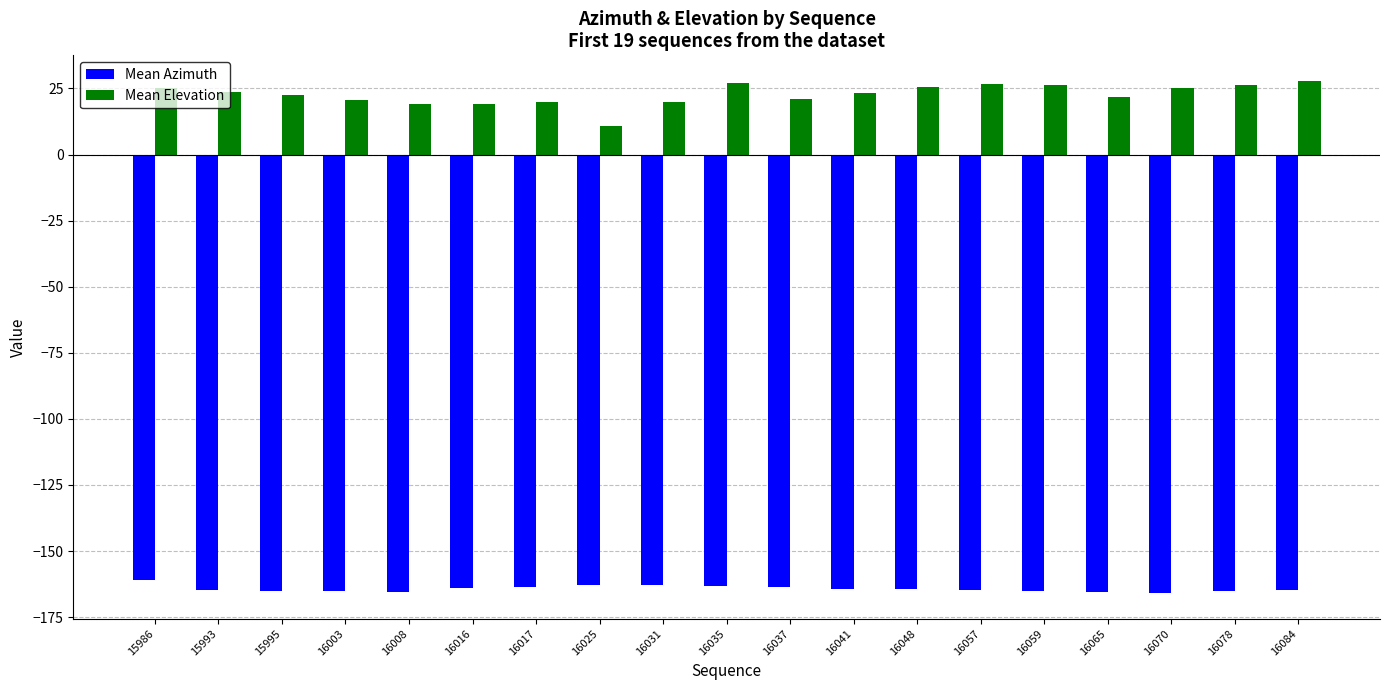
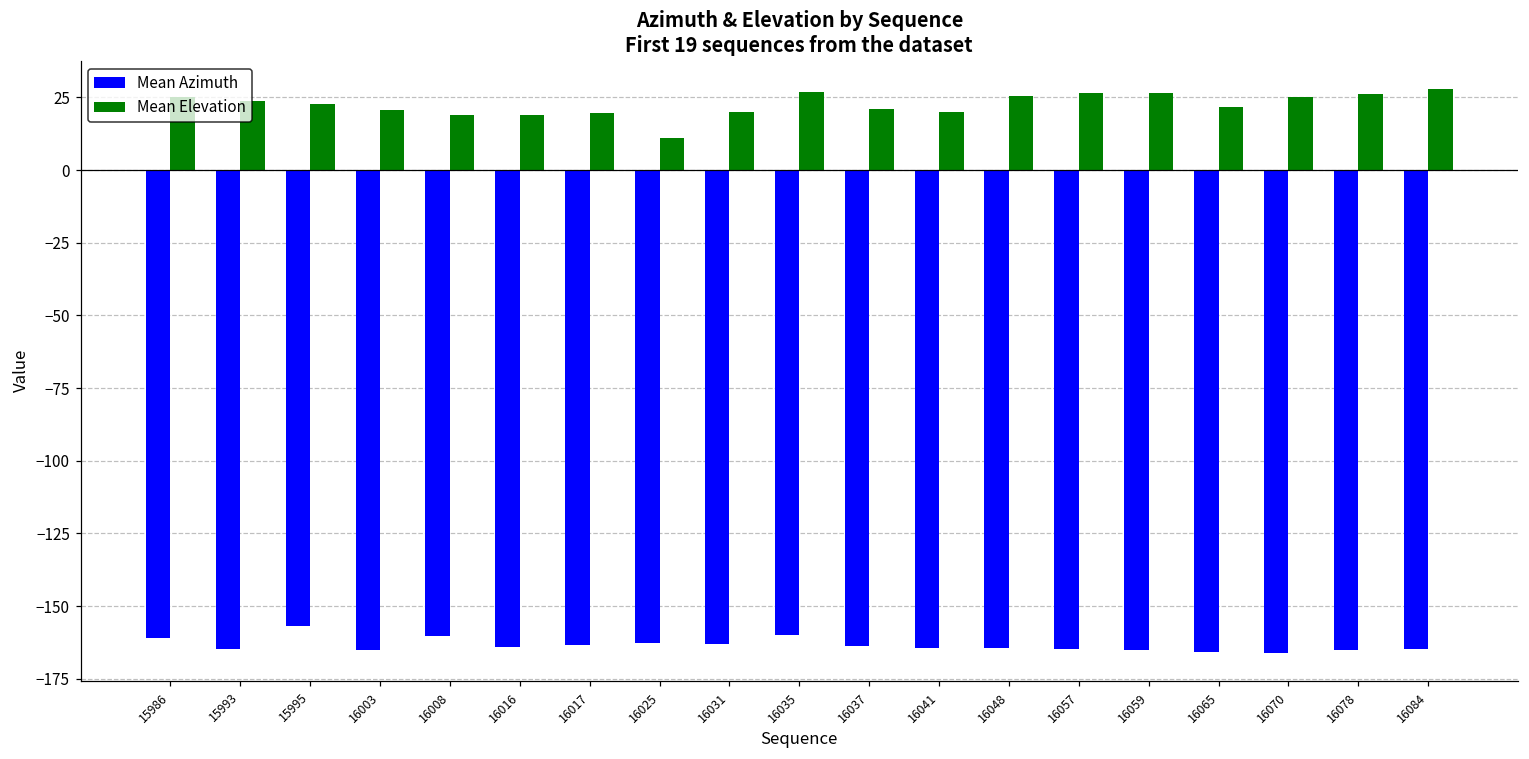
  {
    "Mean Azimuth": {
      "15986": -161,
      "15993": -165,
-     "15995": -165,
+     "15995": -157,
      "16003": -165,
-     "16008": -166,
+     "16008": -160,
      "16016": -164,
      "16017": -163,
      "16025": -163,
      "16031": -163,
-     "16035": -163,
+     "16035": -160,
      "16037": -164,
      "16041": -164,
      "16048": -164,
      "16057": -165,
      "16059": -165,
      "16065": -166,
      "16070": -166,
      "16078": -165,
      "16084": -165
    },
    "Mean Elevation": {
      "15995": 23,
      "16003": 21,
      "16008": 19,
      "16016": 19,
      "16017": 20,
      "16025": 11,
      "16031": 20,
      "16035": 27,
      "16037": 21,
-     "16041": 23,
+     "16041": 20,
      "16048": 25,
      "16057": 27,
      "16059": 26,
      "16065": 22,
      "16070": 25,
      "16078": 26,
      "16084": 28
    }
  }
